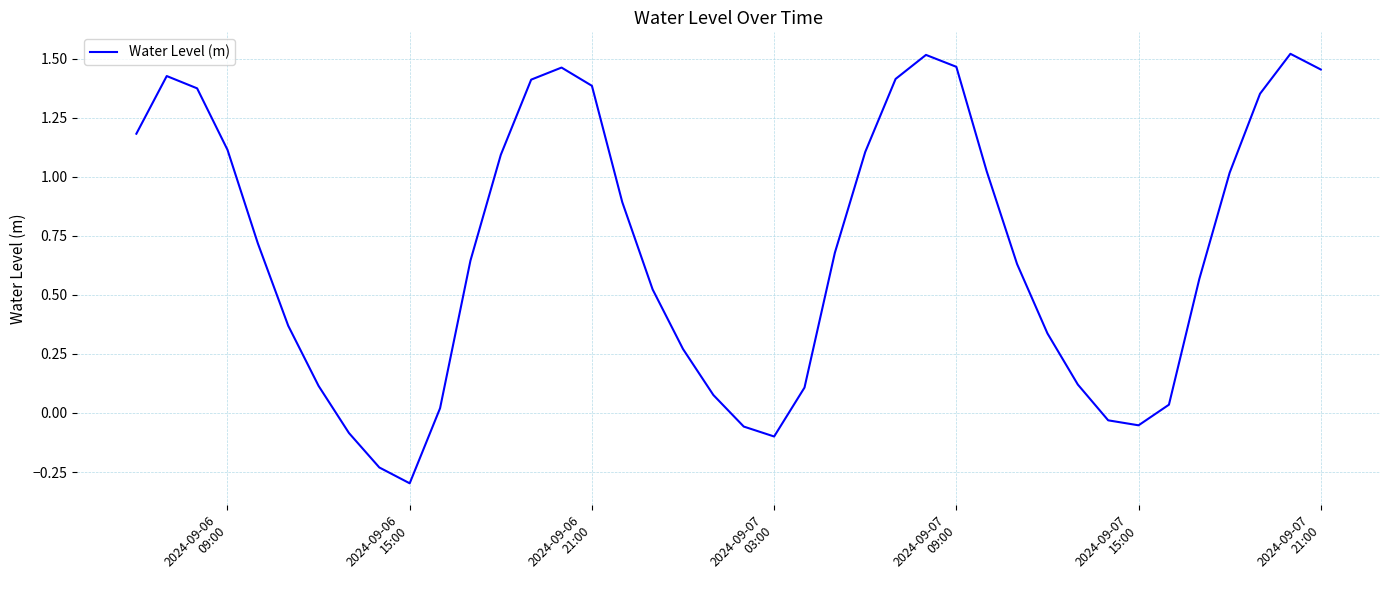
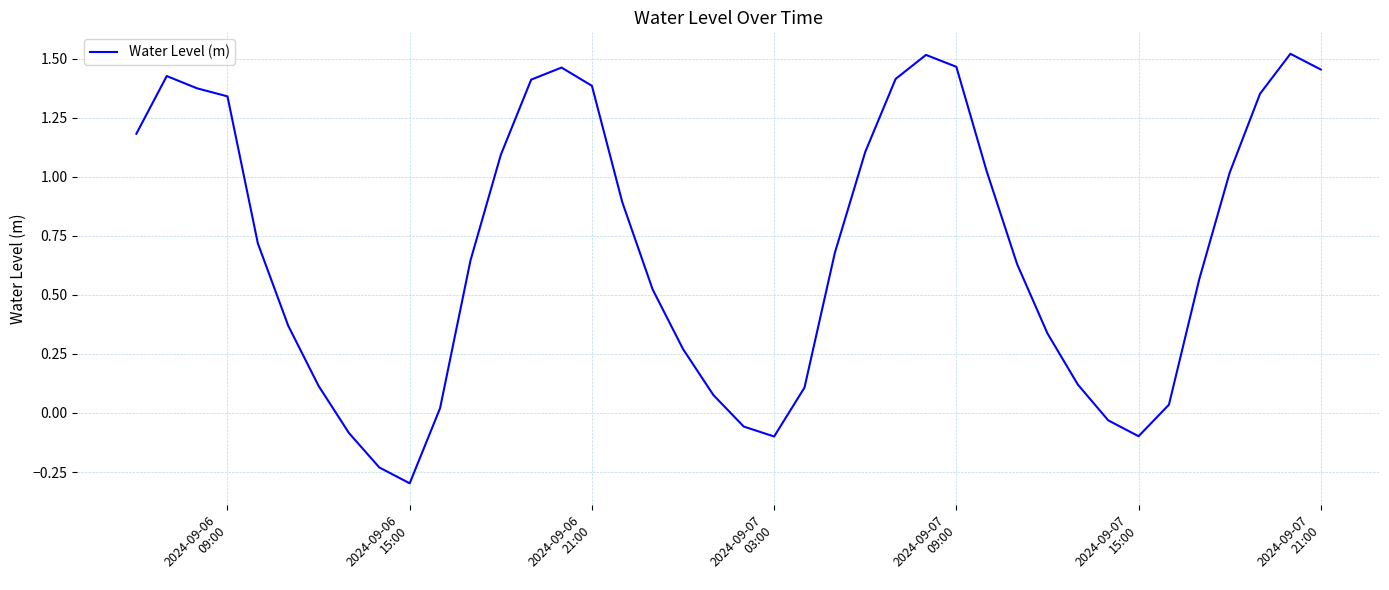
  {
-   "2024-09-06 09:00": 1.11,
+   "2024-09-06 09:00": 1.34,
    "2024-09-06 15:00": -0.30,
    "2024-09-06 21:00": 1.38,
    "2024-09-07 03:00": -0.10,
    "2024-09-07 09:00": 1.46,
-   "2024-09-07 15:00": -0.05,
+   "2024-09-07 15:00": -0.10,
    "2024-09-07 21:00": 1.45
  }
